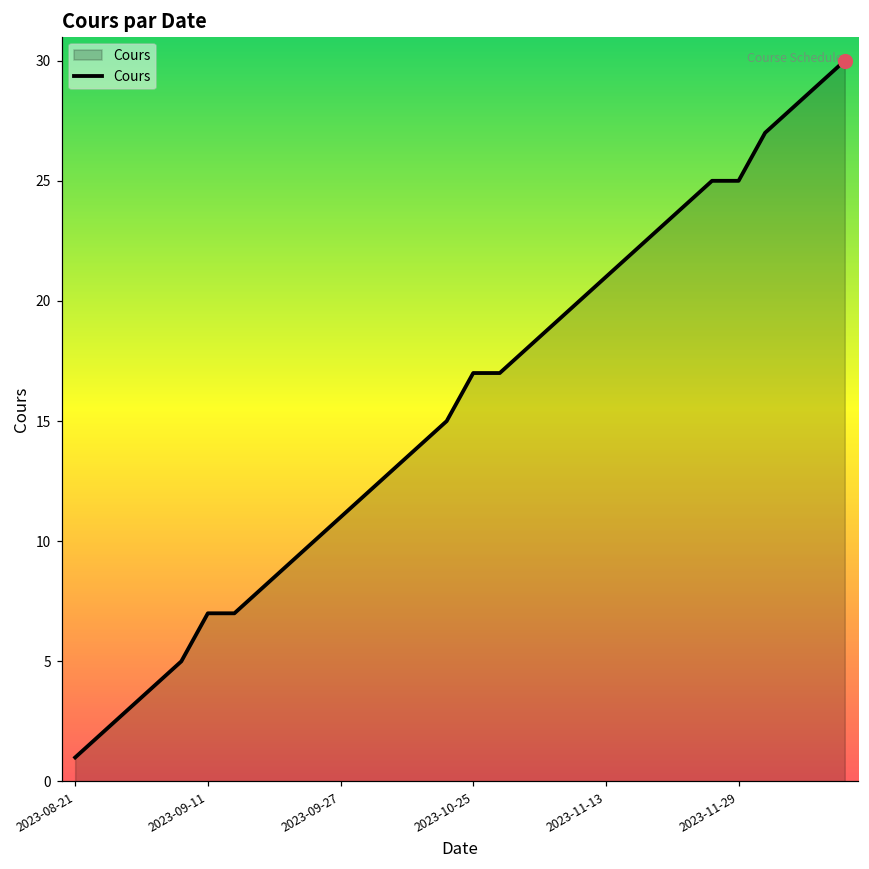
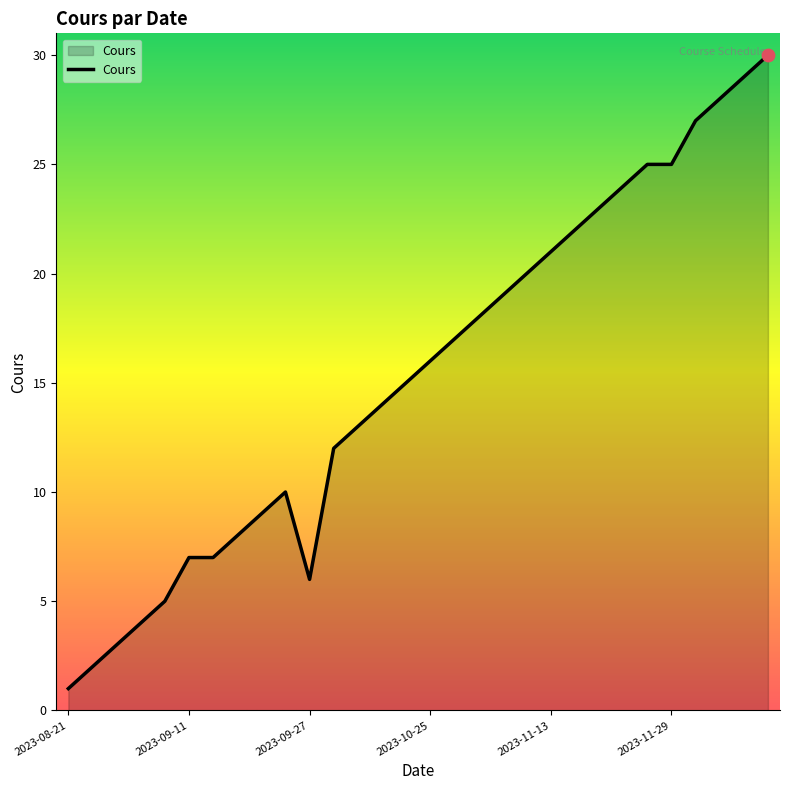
  {
    "Cours": {
      "2023-08-21": 1,
      "2023-09-11": 7,
-     "2023-09-27": 11,
-     "2023-10-25": 17,
+     "2023-09-27": 6,
+     "2023-10-25": 16,
      "2023-11-13": 21,
      "2023-11-29": 25
    }
  }
